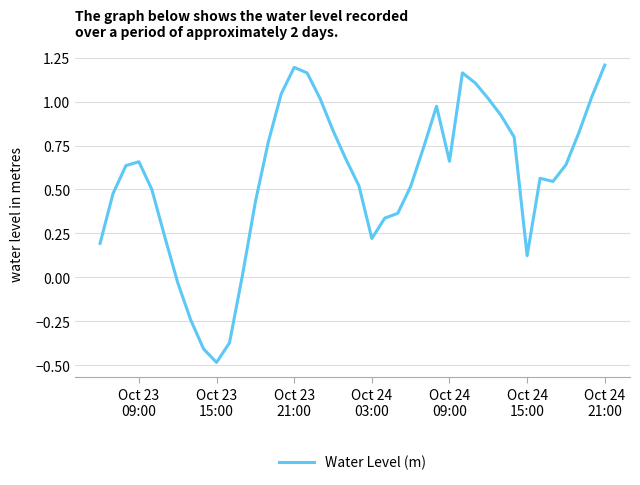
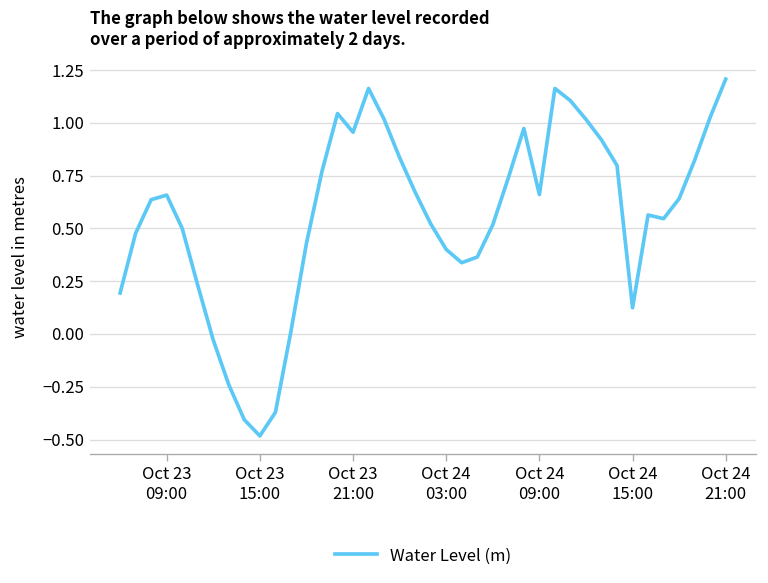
  {
    "Oct 23 09:00": 0.66,
    "Oct 23 15:00": -0.48,
-   "Oct 23 21:00": 1.19,
-   "Oct 24 03:00": 0.22,
+   "Oct 23 21:00": 0.96,
+   "Oct 24 03:00": 0.40,
    "Oct 24 09:00": 0.66,
    "Oct 24 15:00": 0.12,
    "Oct 24 21:00": 1.21
  }
